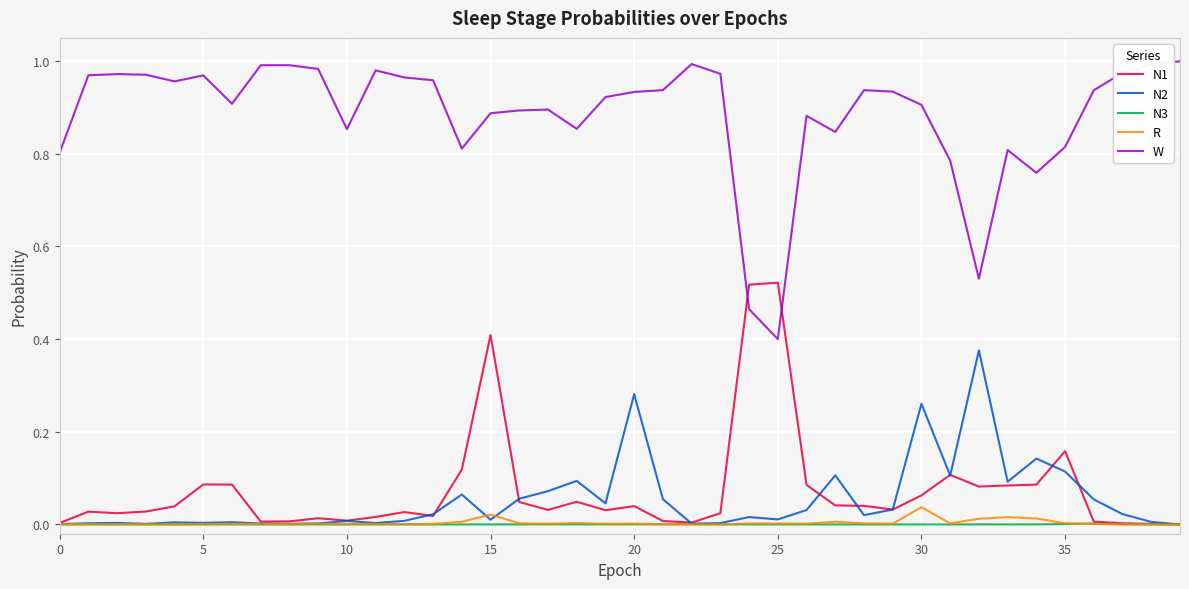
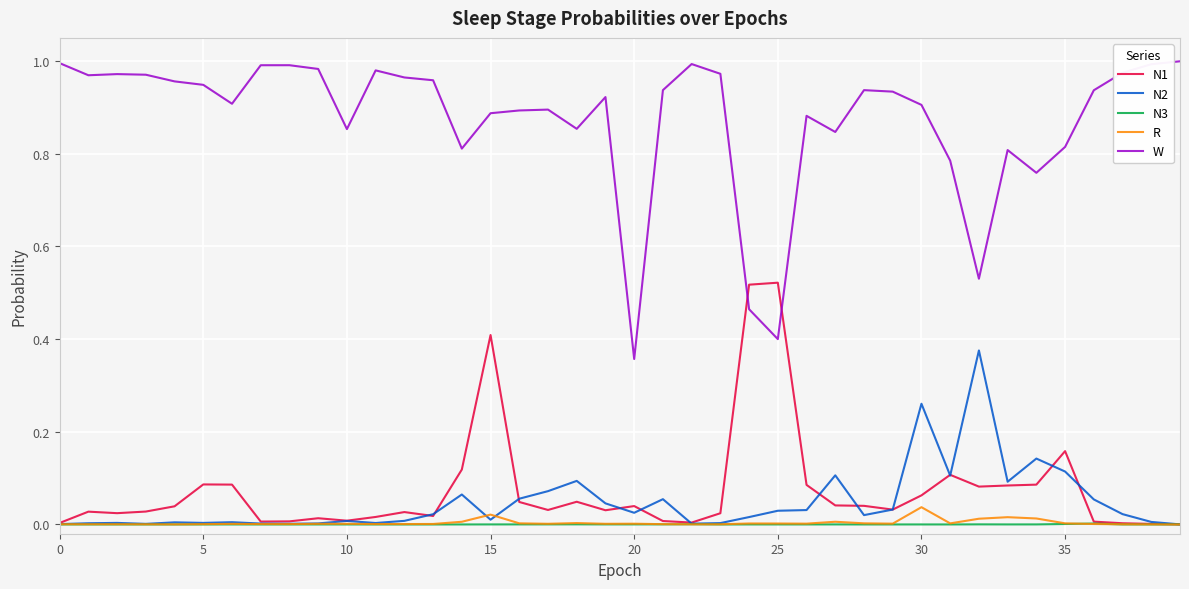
  {
    "N1": {
      "5": 0.09,
      "15": 0.41,
      "20": 0.04,
      "25": 0.52,
      "30": 0.06,
      "35": 0.16
    },
    "N2": {
      "15": 0.01,
-     "20": 0.28,
-     "25": 0.01,
+     "20": 0.03,
+     "25": 0.03,
      "30": 0.26,
      "35": 0.11
    },
    "N3": {
      "15": 0.00,
      "30": 0.00
    },
    "R": {
      "15": 0.02,
      "30": 0.04
    },
    "W": {
-     "0": 0.80,
-     "5": 0.97,
+     "0": 1.00,
+     "5": 0.95,
      "10": 0.85,
      "15": 0.89,
-     "20": 0.93,
+     "20": 0.36,
      "25": 0.40,
      "30": 0.91,
      "35": 0.81
    }
  }
